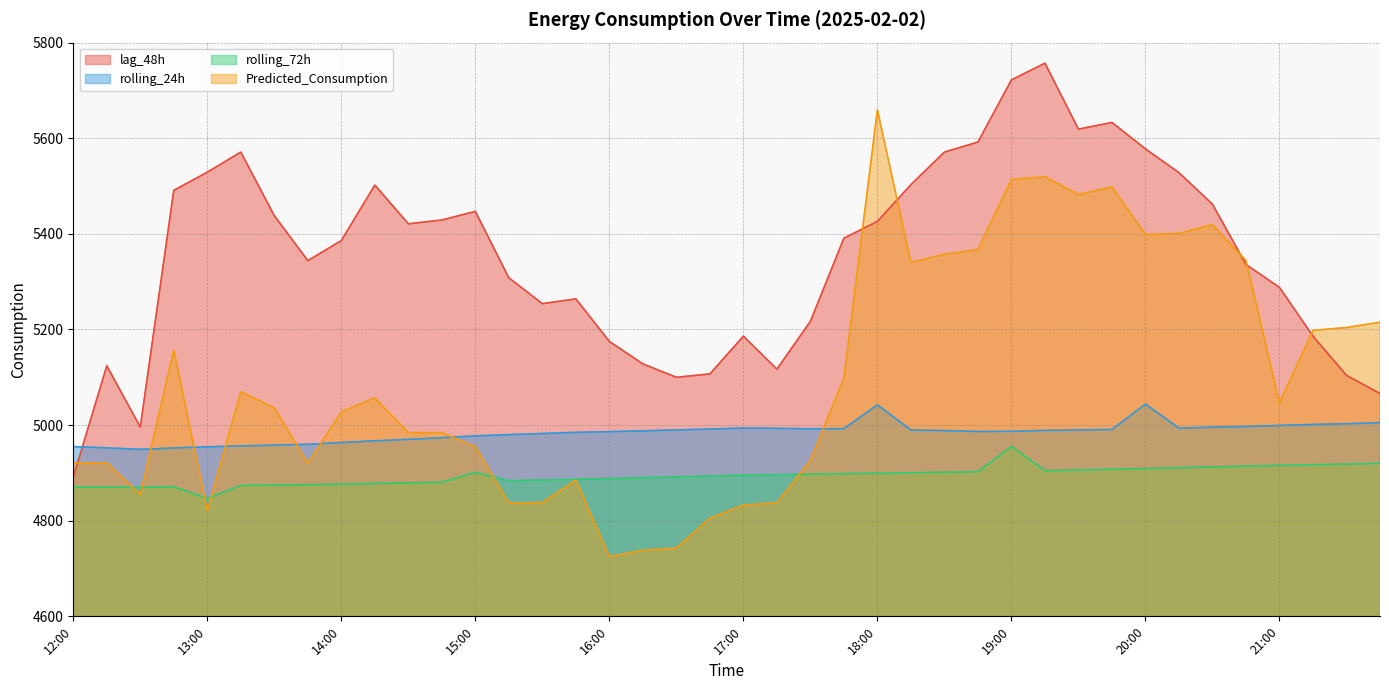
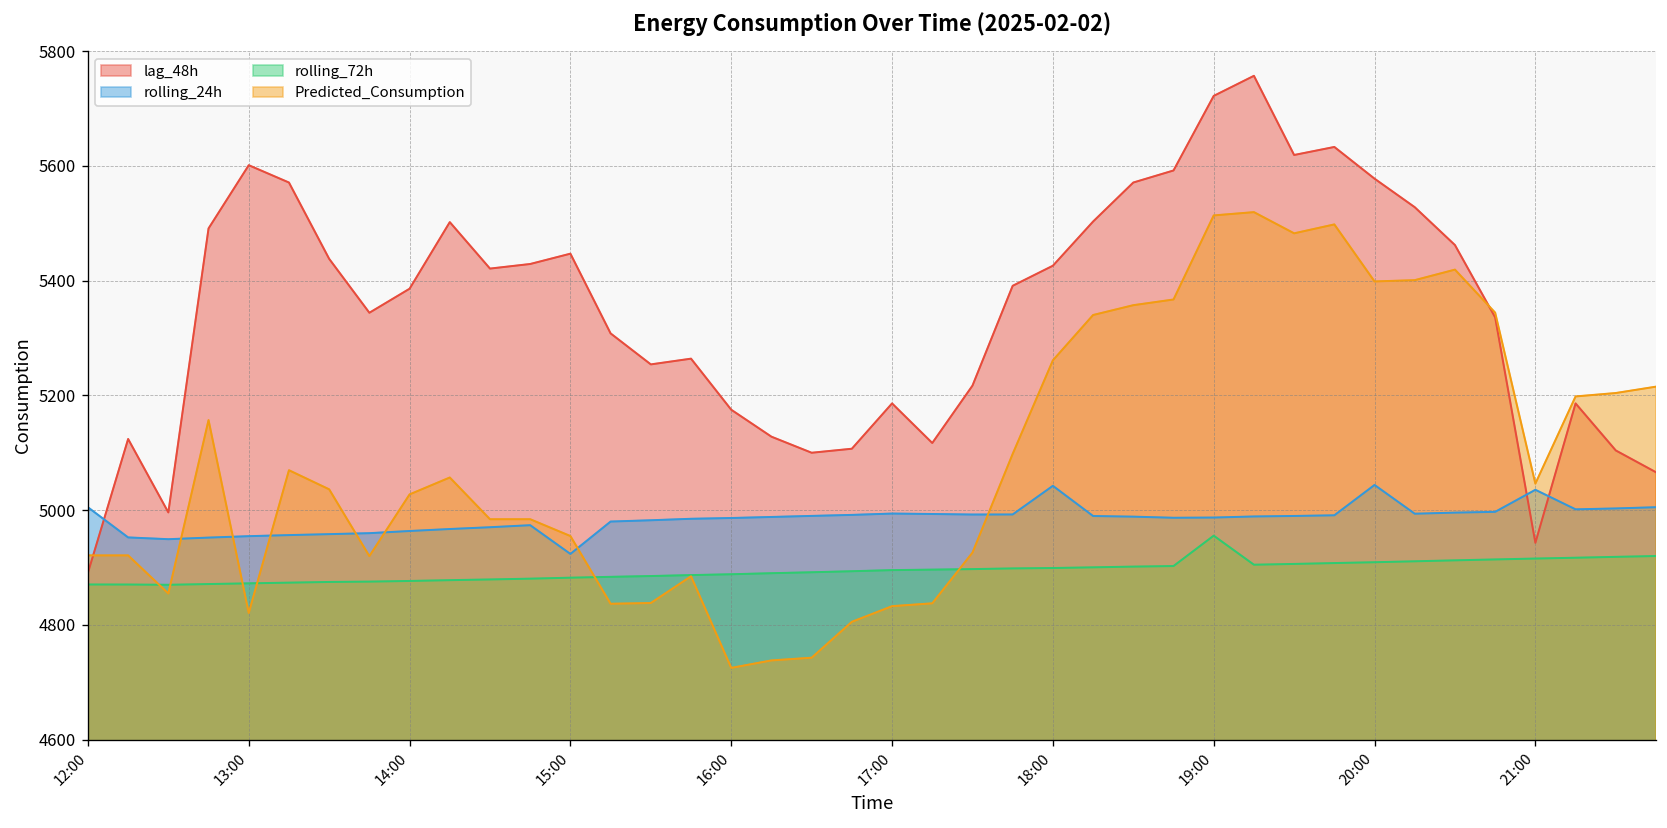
  {
    "lag_48h": {
      "12:00": 4890,
-     "13:00": 5530,
+     "13:00": 5600,
      "14:00": 5390,
      "15:00": 5450,
      "16:00": 5180,
      "17:00": 5190,
      "18:00": 5430,
      "19:00": 5720,
      "20:00": 5580,
-     "21:00": 5290
+     "21:00": 4940
    },
    "rolling_24h": {
-     "12:00": 4960,
+     "12:00": 5000,
      "13:00": 4950,
      "14:00": 4960,
-     "15:00": 4980,
+     "15:00": 4920,
      "16:00": 4990,
      "17:00": 4990,
      "18:00": 5040,
      "19:00": 4990,
      "20:00": 5040,
-     "21:00": 5000
+     "21:00": 5040
    },
    "rolling_72h": {
      "12:00": 4870,
-     "13:00": 4850,
+     "13:00": 4870,
      "14:00": 4880,
-     "15:00": 4900,
+     "15:00": 4880,
      "16:00": 4890,
      "17:00": 4900,
      "18:00": 4900,
      "19:00": 4960,
      "20:00": 4910,
      "21:00": 4920
    },
    "Predicted_Consumption": {
      "12:00": 4920,
      "13:00": 4820,
      "14:00": 5030,
      "15:00": 4950,
      "16:00": 4730,
      "17:00": 4830,
-     "18:00": 5660,
+     "18:00": 5260,
      "19:00": 5510,
      "20:00": 5400,
      "21:00": 5050
    }
  }
